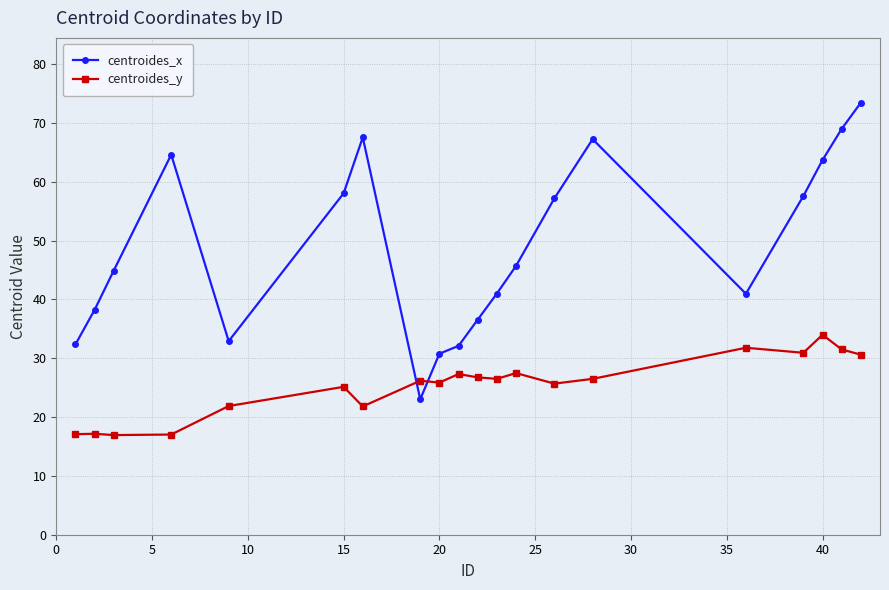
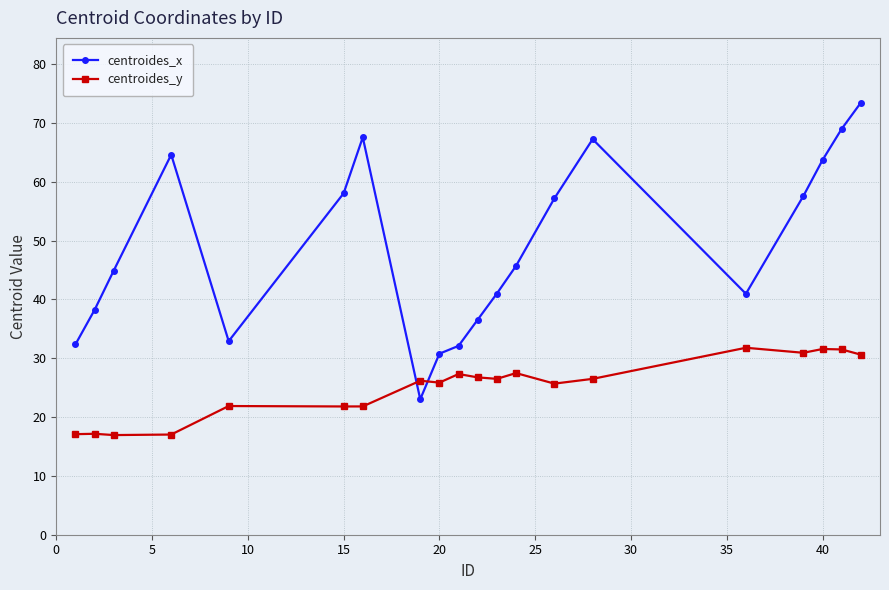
  {
    "centroides_x": {
      "15": 58,
      "20": 31,
      "40": 64
    },
    "centroides_y": {
-     "15": 25,
+     "15": 22,
      "20": 26,
-     "40": 34
+     "40": 32
    }
  }
